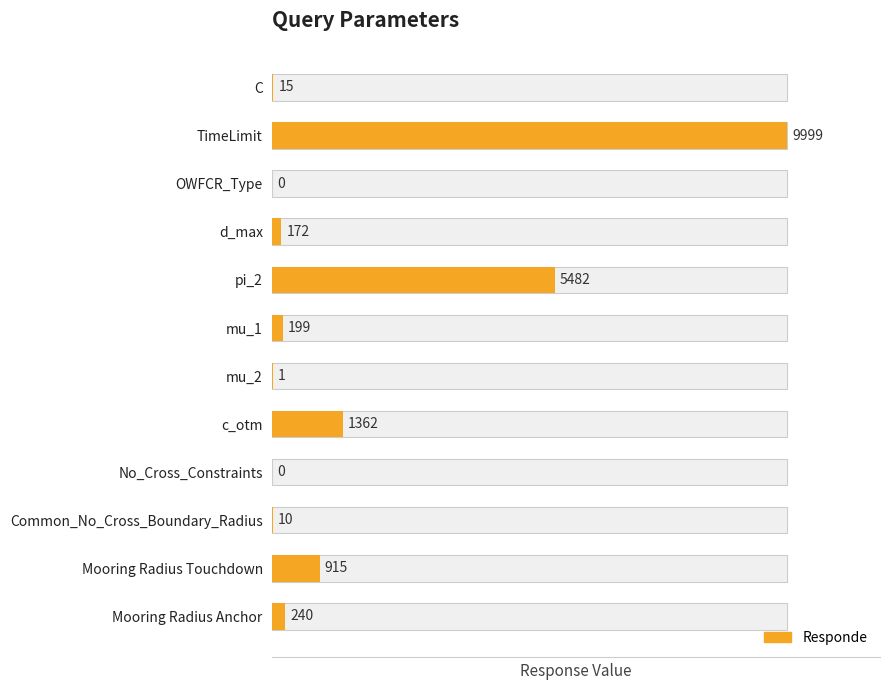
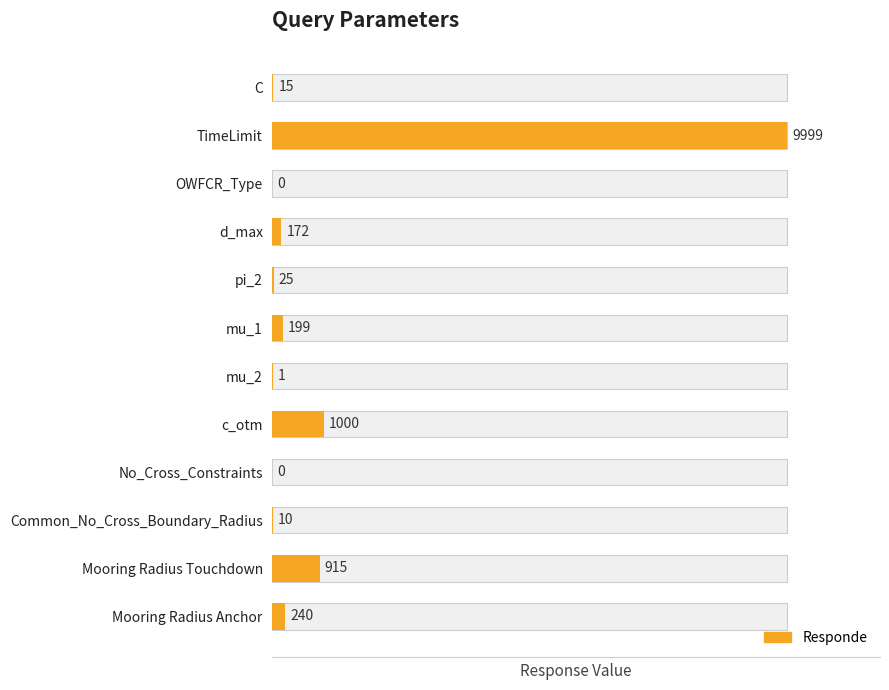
  {
    "Responde": {
      "C": 15,
      "TimeLimit": 9999,
      "OWFCR_Type": 0,
-     "pi_2": 5482,
+     "pi_2": 25,
      "mu_2": 1,
-     "c_otm": 1362,
+     "c_otm": 1000,
      "No_Cross_Constraints": 0,
      "Common_No_Cross_Boundary_Radius": 10
    }
  }
